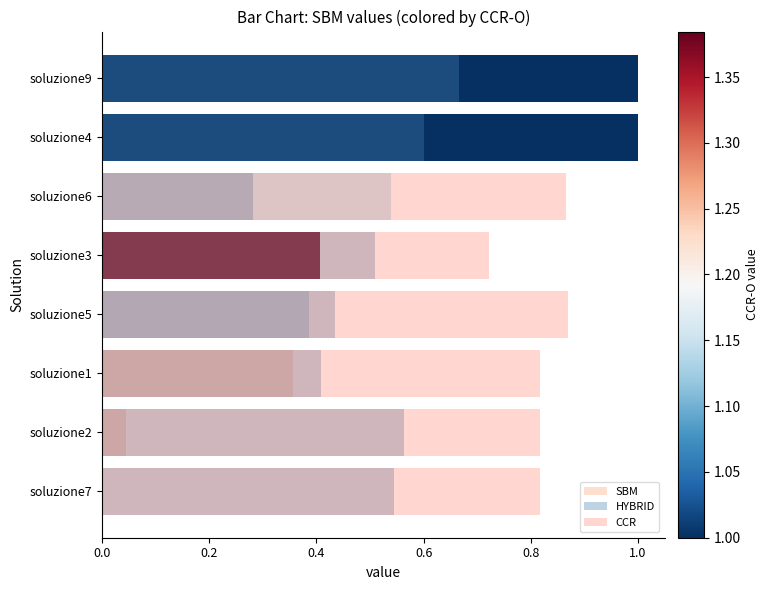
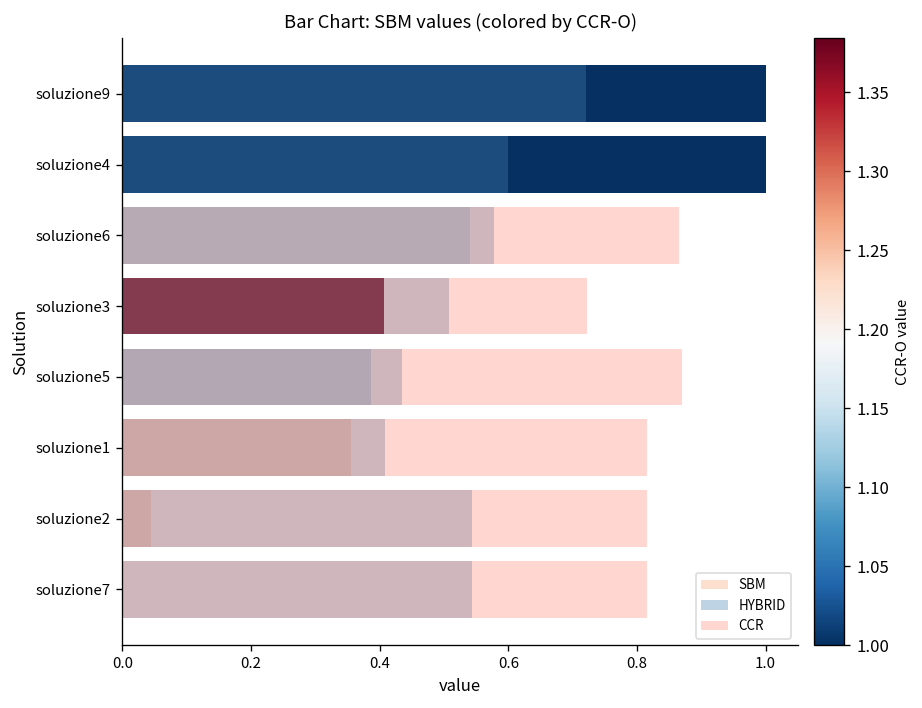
  {
    "HYBRID": {
-     "soluzione9": 0.67,
-     "soluzione6": 0.28,
-     "soluzione2": 0.56
+     "soluzione9": 0.72,
+     "soluzione6": 0.58,
+     "soluzione2": 0.54
    }
  }
